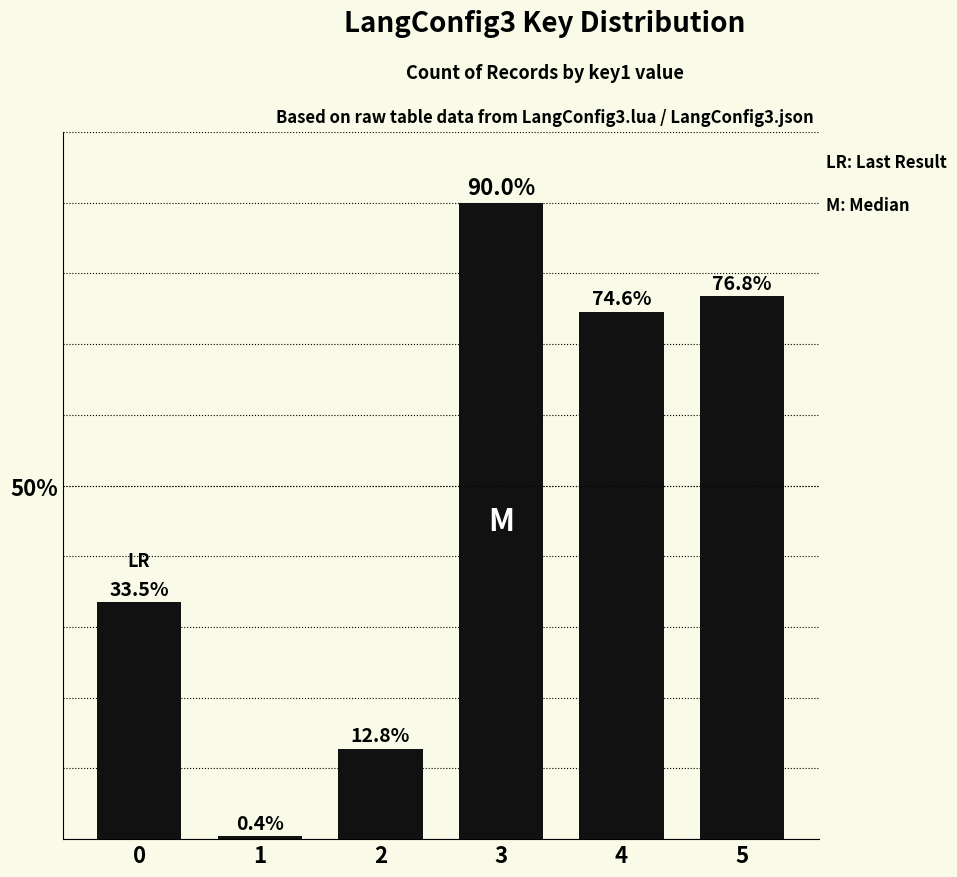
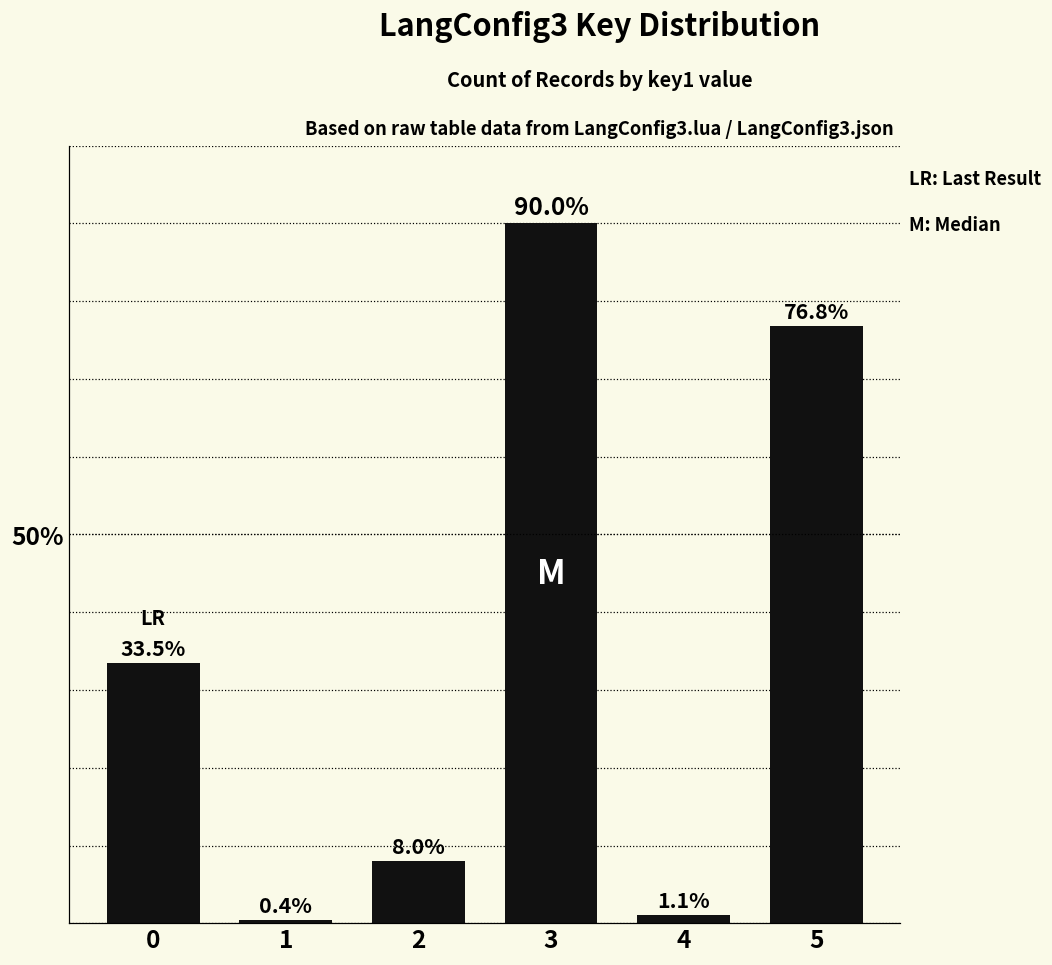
  {
    "0": "33.5%",
    "1": "0.4%",
-   "2": "12.8%",
+   "2": "8.0%",
    "3": "90.0%",
-   "4": "74.6%",
+   "4": "1.1%",
    "5": "76.8%"
  }
